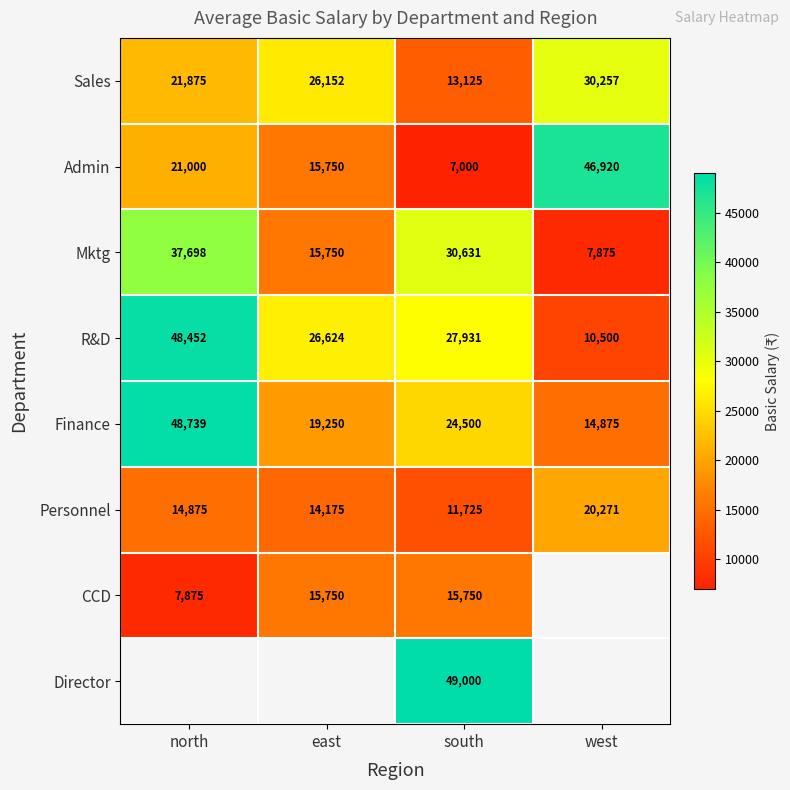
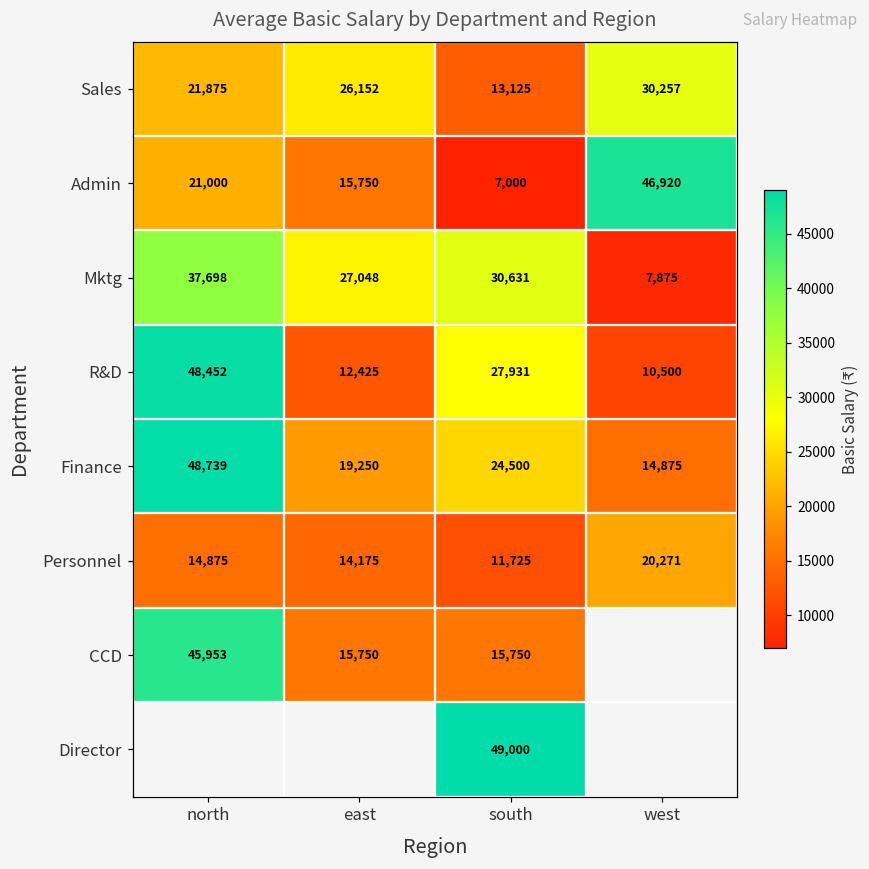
  {
    "Sales": {
      "north": "21,875",
      "east": "26,152",
      "south": "13,125",
      "west": "30,257"
    },
    "Admin": {
      "north": "21,000",
      "east": "15,750",
      "south": "7,000",
      "west": "46,920"
    },
    "Mktg": {
      "north": "37,698",
-     "east": "15,750",
+     "east": "27,048",
      "south": "30,631",
      "west": "7,875"
    },
    "R&D": {
      "north": "48,452",
-     "east": "26,624",
+     "east": "12,425",
      "south": "27,931",
      "west": "10,500"
    },
    "Finance": {
      "north": "48,739",
      "east": "19,250",
      "south": "24,500",
      "west": "14,875"
    },
    "Personnel": {
      "north": "14,875",
      "east": "14,175",
      "south": "11,725",
      "west": "20,271"
    },
    "CCD": {
-     "north": "7,875",
+     "north": "45,953",
      "east": "15,750",
      "south": "15,750"
    },
    "Director": {
      "south": "49,000"
    }
  }
